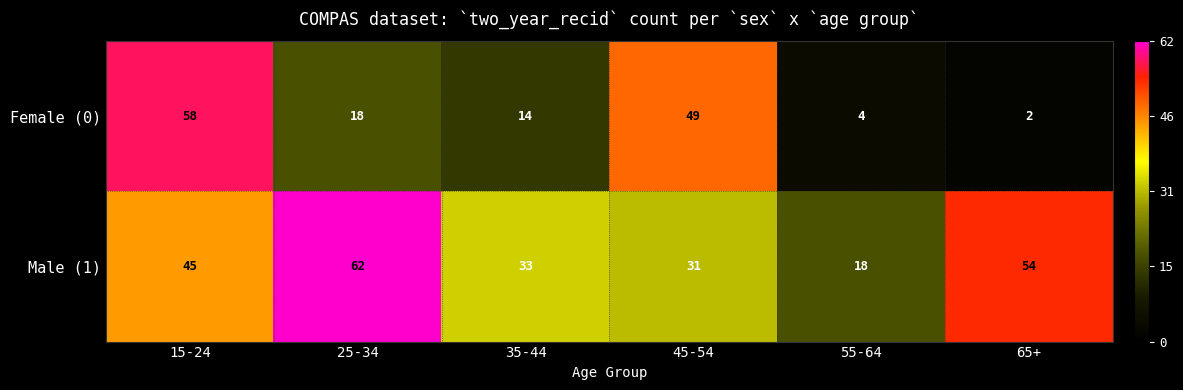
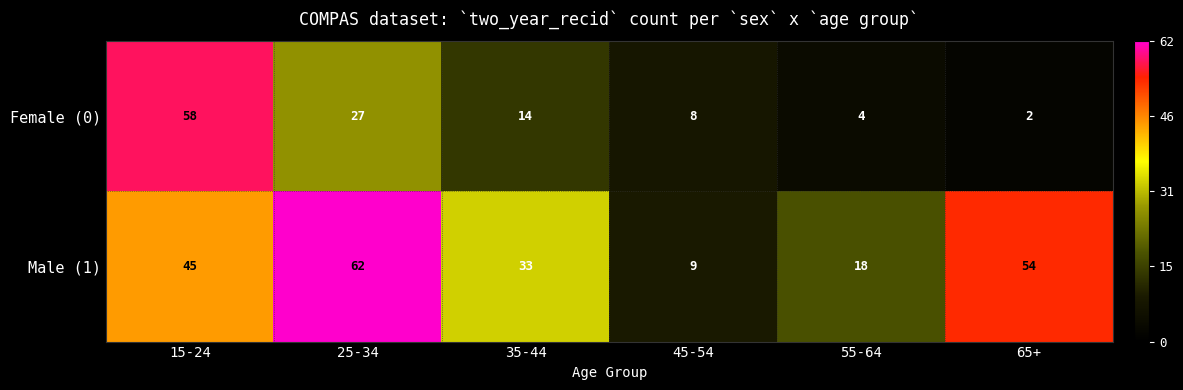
  {
    "Female (0)": {
      "15-24": 58,
-     "25-34": 18,
+     "25-34": 27,
      "35-44": 14,
-     "45-54": 49,
+     "45-54": 8,
      "55-64": 4,
      "65+": 2
    },
    "Male (1)": {
      "15-24": 45,
      "25-34": 62,
      "35-44": 33,
-     "45-54": 31,
+     "45-54": 9,
      "55-64": 18,
      "65+": 54
    }
  }
